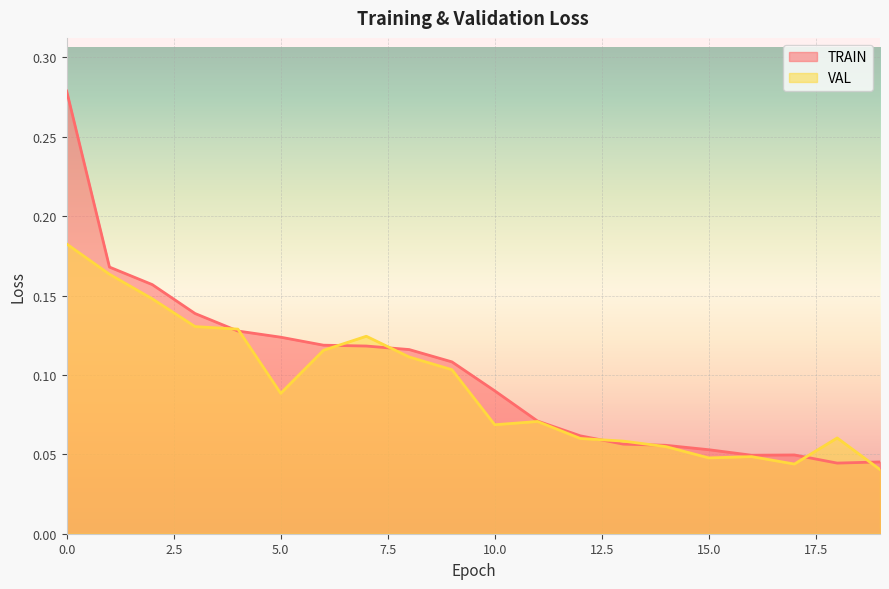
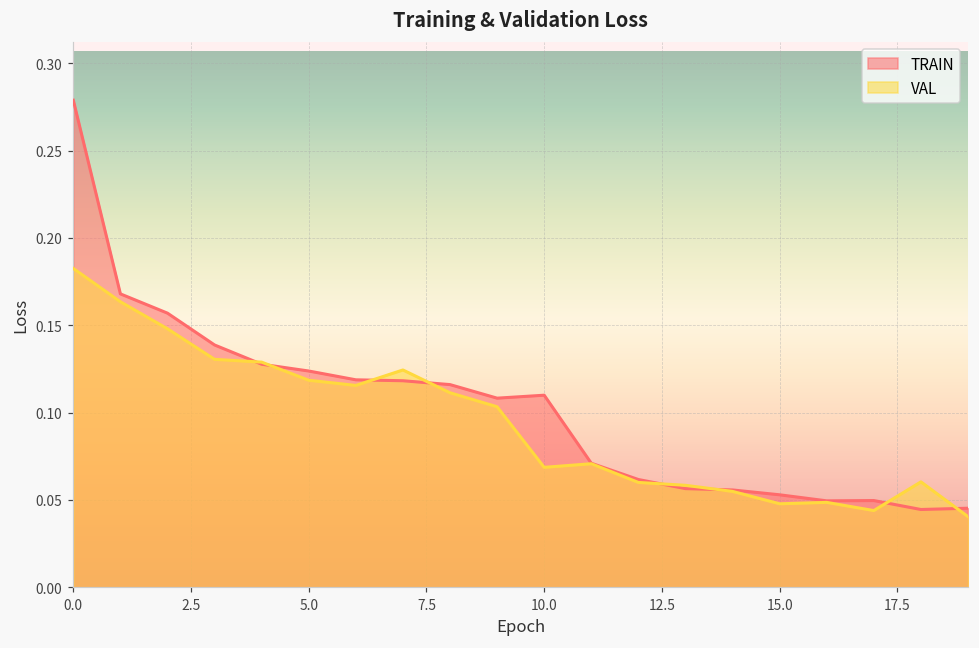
  {
    "TRAIN": {
      "0.0": 0.279,
      "5.0": 0.124,
-     "10.0": 0.090,
+     "10.0": 0.110,
      "15.0": 0.053
    },
    "VAL": {
      "0.0": 0.183,
-     "5.0": 0.088,
+     "5.0": 0.119,
      "10.0": 0.069,
      "15.0": 0.048
    }
  }
